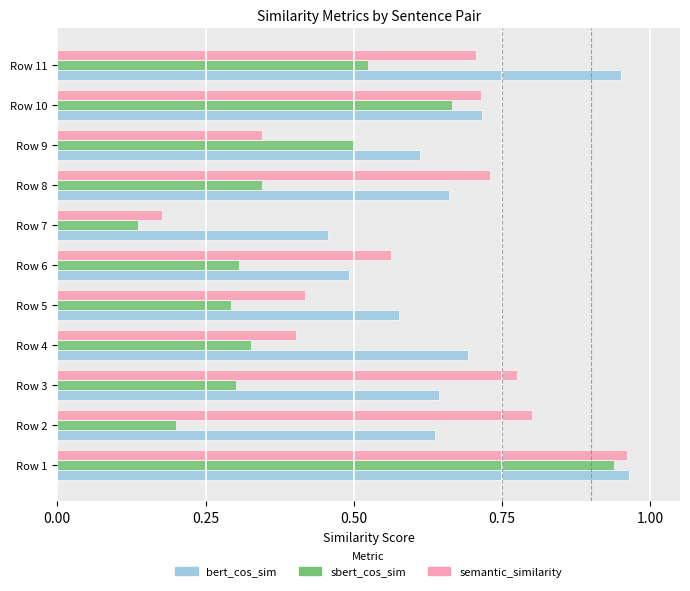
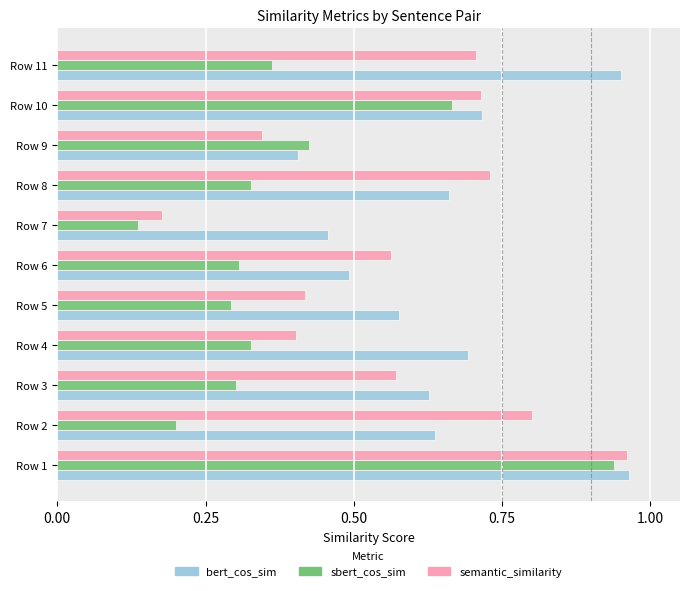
  {
    "bert_cos_sim": {
      "Row 11": 0.95,
      "Row 10": 0.72,
-     "Row 9": 0.61,
+     "Row 9": 0.41,
      "Row 8": 0.66,
      "Row 7": 0.46,
      "Row 6": 0.49,
      "Row 5": 0.58,
      "Row 4": 0.69,
-     "Row 3": 0.64,
+     "Row 3": 0.63,
      "Row 2": 0.64,
      "Row 1": 0.96
    },
    "sbert_cos_sim": {
-     "Row 11": 0.52,
+     "Row 11": 0.36,
      "Row 10": 0.67,
-     "Row 9": 0.50,
-     "Row 8": 0.35,
+     "Row 9": 0.42,
+     "Row 8": 0.33,
      "Row 7": 0.14,
      "Row 6": 0.31,
      "Row 5": 0.29,
      "Row 4": 0.33,
      "Row 3": 0.30,
      "Row 2": 0.20,
      "Row 1": 0.94
    },
    "semantic_similarity": {
      "Row 11": 0.71,
      "Row 10": 0.72,
      "Row 9": 0.35,
      "Row 8": 0.73,
      "Row 7": 0.18,
      "Row 6": 0.56,
      "Row 5": 0.42,
      "Row 4": 0.40,
-     "Row 3": 0.78,
+     "Row 3": 0.57,
      "Row 2": 0.80,
      "Row 1": 0.96
    }
  }
